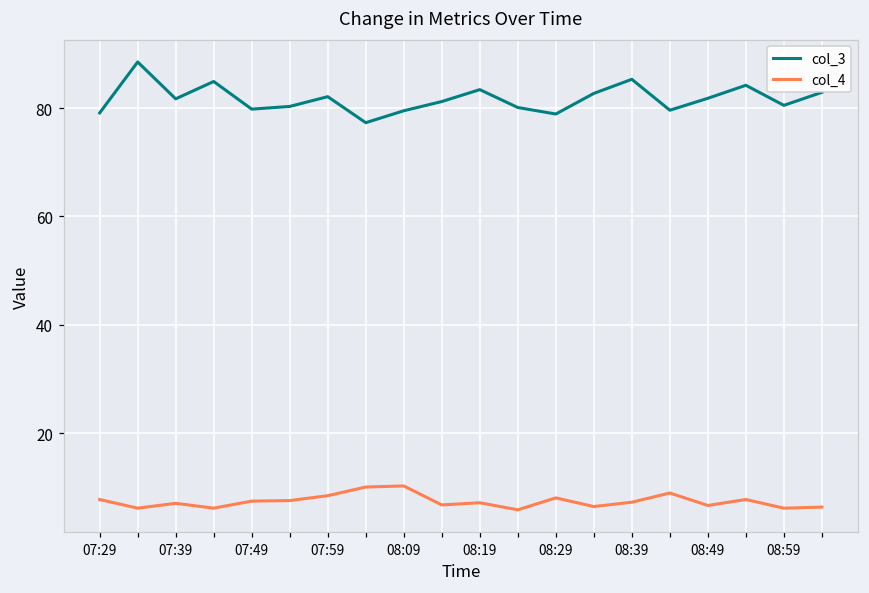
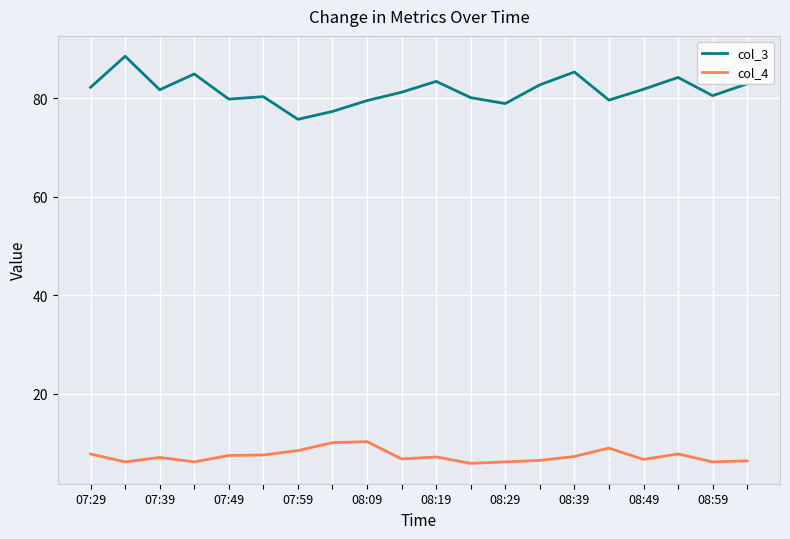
  {
    "col_3": {
-     "07:29": 79,
+     "07:29": 82,
      "07:39": 82,
      "07:49": 80,
-     "07:59": 82,
+     "07:59": 76,
      "08:09": 80,
      "08:19": 83,
      "08:29": 79,
      "08:39": 85,
      "08:49": 82,
      "08:59": 81
    },
    "col_4": {
      "07:29": 8,
      "07:39": 7,
      "07:49": 8,
      "07:59": 9,
      "08:09": 10,
      "08:19": 7,
-     "08:29": 8,
+     "08:29": 6,
      "08:39": 7,
      "08:49": 7,
      "08:59": 6
    }
  }
